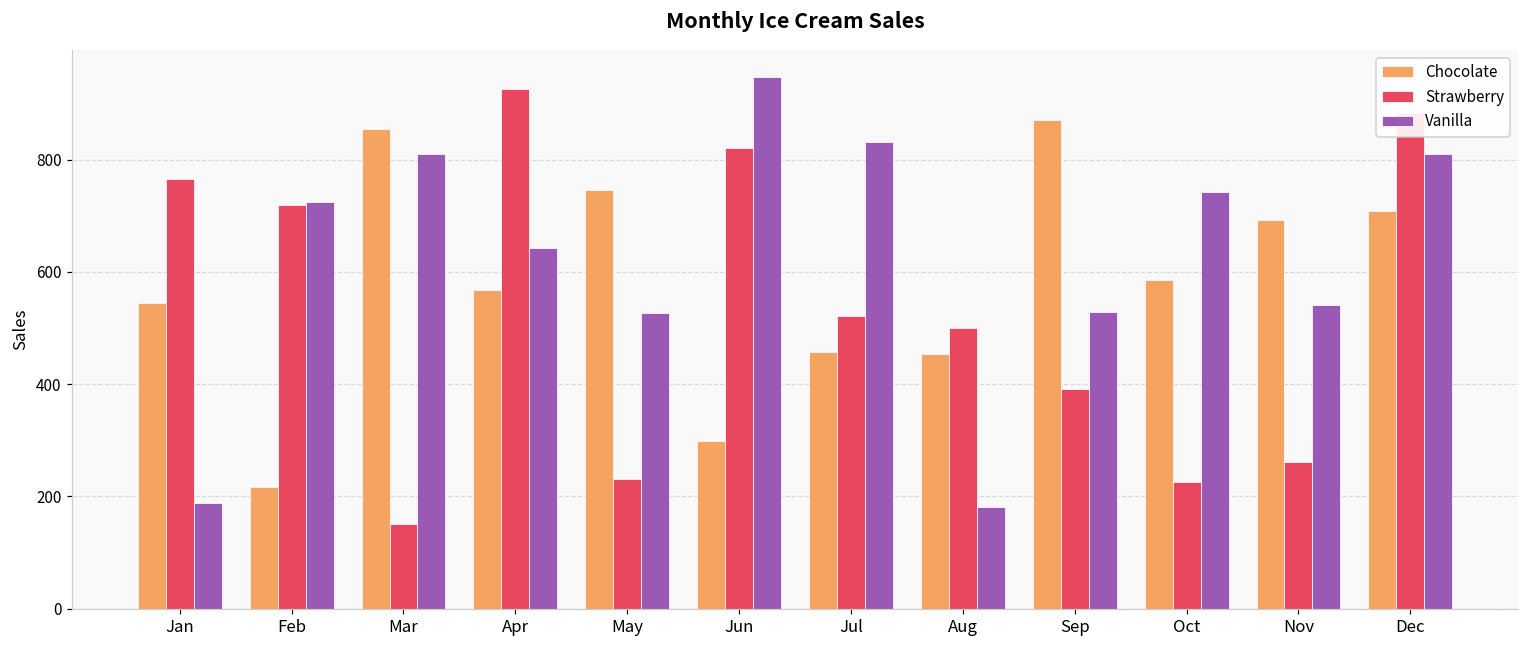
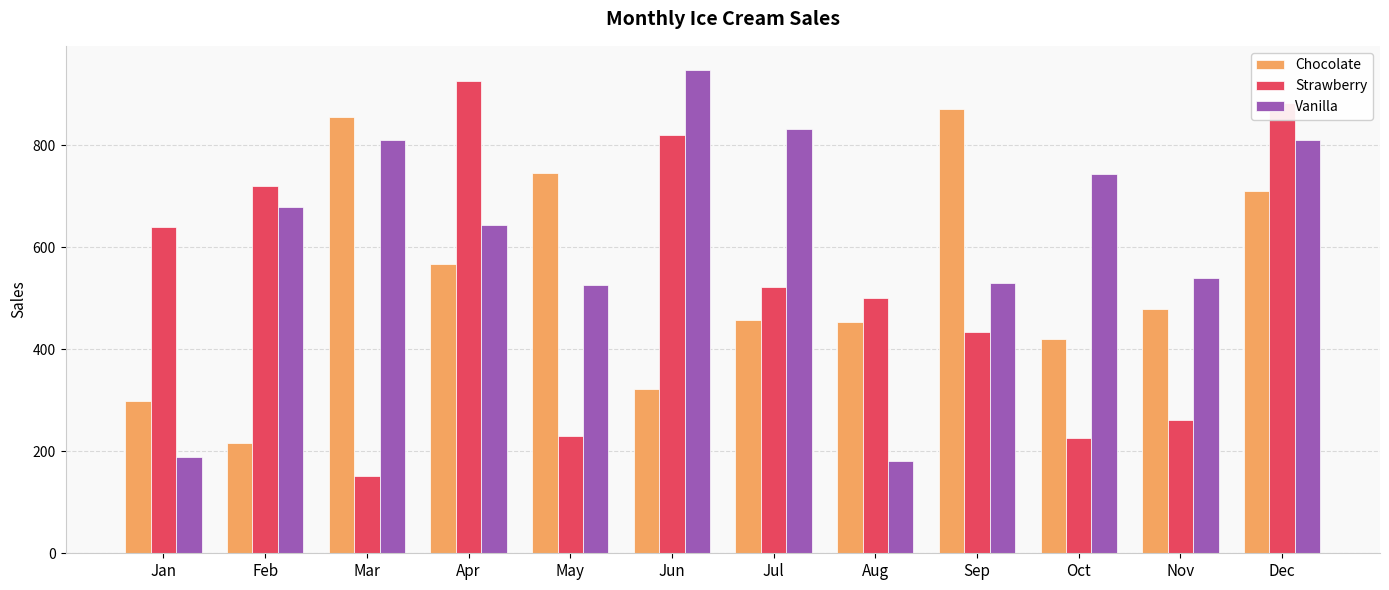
  {
    "Chocolate": {
-     "Jan": 540,
+     "Jan": 300,
      "Feb": 220,
      "Mar": 860,
      "Apr": 570,
      "May": 750,
-     "Jun": 300,
+     "Jun": 320,
      "Jul": 460,
      "Aug": 450,
      "Sep": 870,
-     "Oct": 590,
-     "Nov": 690,
+     "Oct": 420,
+     "Nov": 480,
      "Dec": 710
    },
    "Strawberry": {
-     "Jan": 770,
+     "Jan": 640,
      "Feb": 720,
      "Mar": 150,
      "Apr": 930,
      "May": 230,
      "Jun": 820,
      "Jul": 520,
      "Aug": 500,
-     "Sep": 390,
+     "Sep": 430,
      "Oct": 230,
      "Nov": 260
    },
    "Vanilla": {
      "Jan": 190,
-     "Feb": 730,
+     "Feb": 680,
      "Mar": 810,
      "Apr": 640,
      "May": 530,
      "Jun": 950,
      "Jul": 830,
      "Aug": 180,
      "Sep": 530,
      "Oct": 740,
      "Nov": 540,
      "Dec": 810
    }
  }
